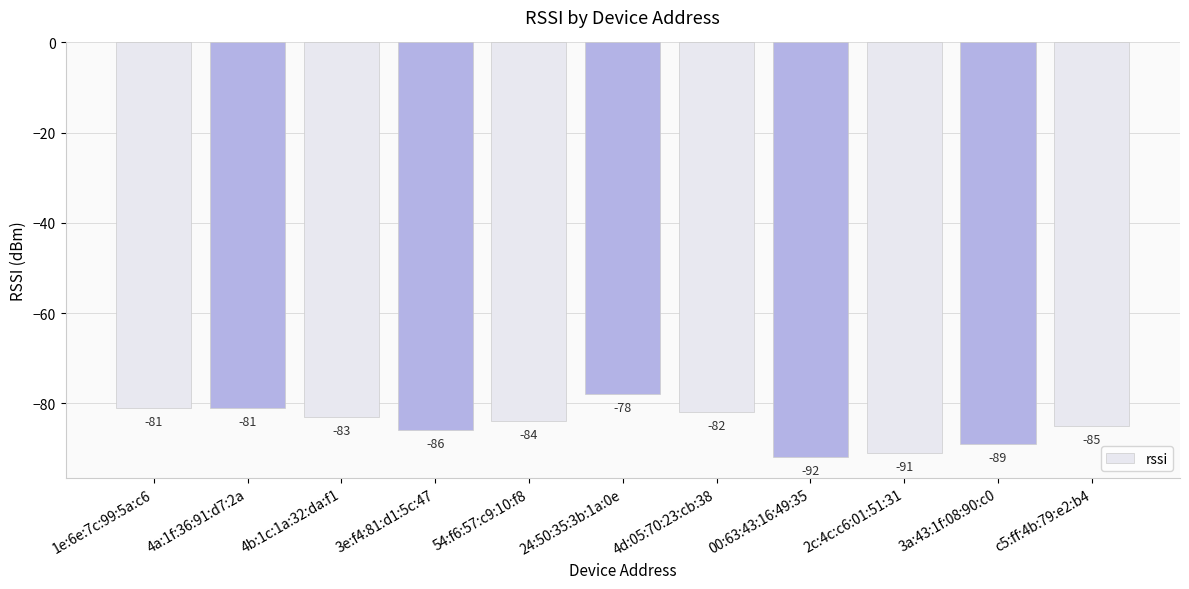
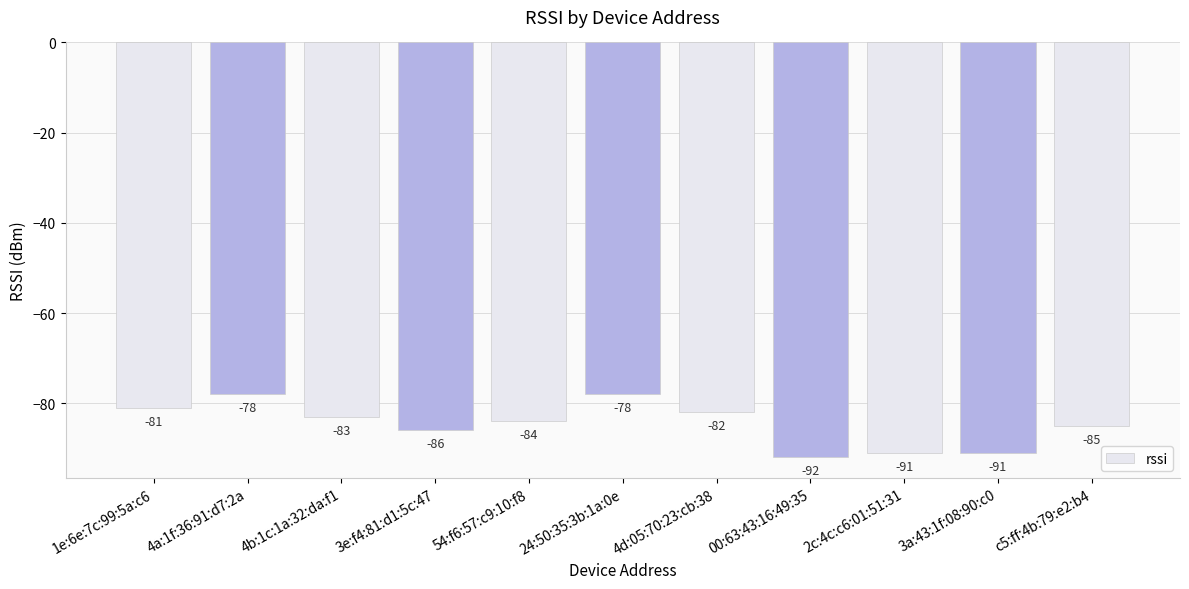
  {
    "1e:6e:7c:99:5a:c6": -81,
-   "4a:1f:36:91:d7:2a": -81,
+   "4a:1f:36:91:d7:2a": -78,
    "4b:1c:1a:32:da:f1": -83,
    "3e:f4:81:d1:5c:47": -86,
    "54:f6:57:c9:10:f8": -84,
    "24:50:35:3b:1a:0e": -78,
    "4d:05:70:23:cb:38": -82,
    "00:63:43:16:49:35": -92,
    "2c:4c:c6:01:51:31": -91,
-   "3a:43:1f:08:90:c0": -89,
+   "3a:43:1f:08:90:c0": -91,
    "c5:ff:4b:79:e2:b4": -85
  }
